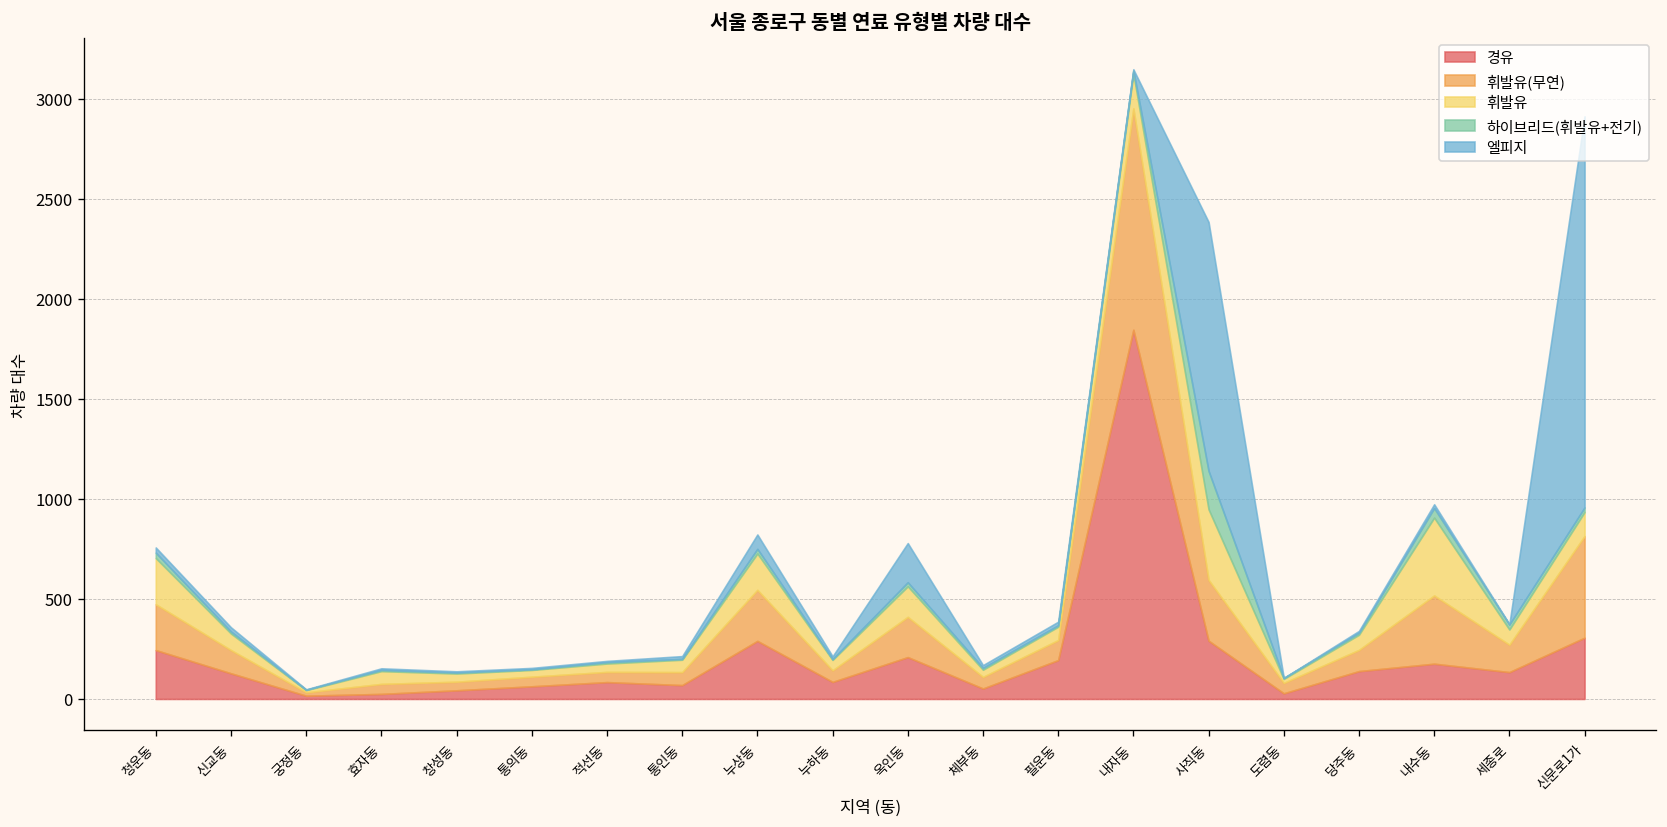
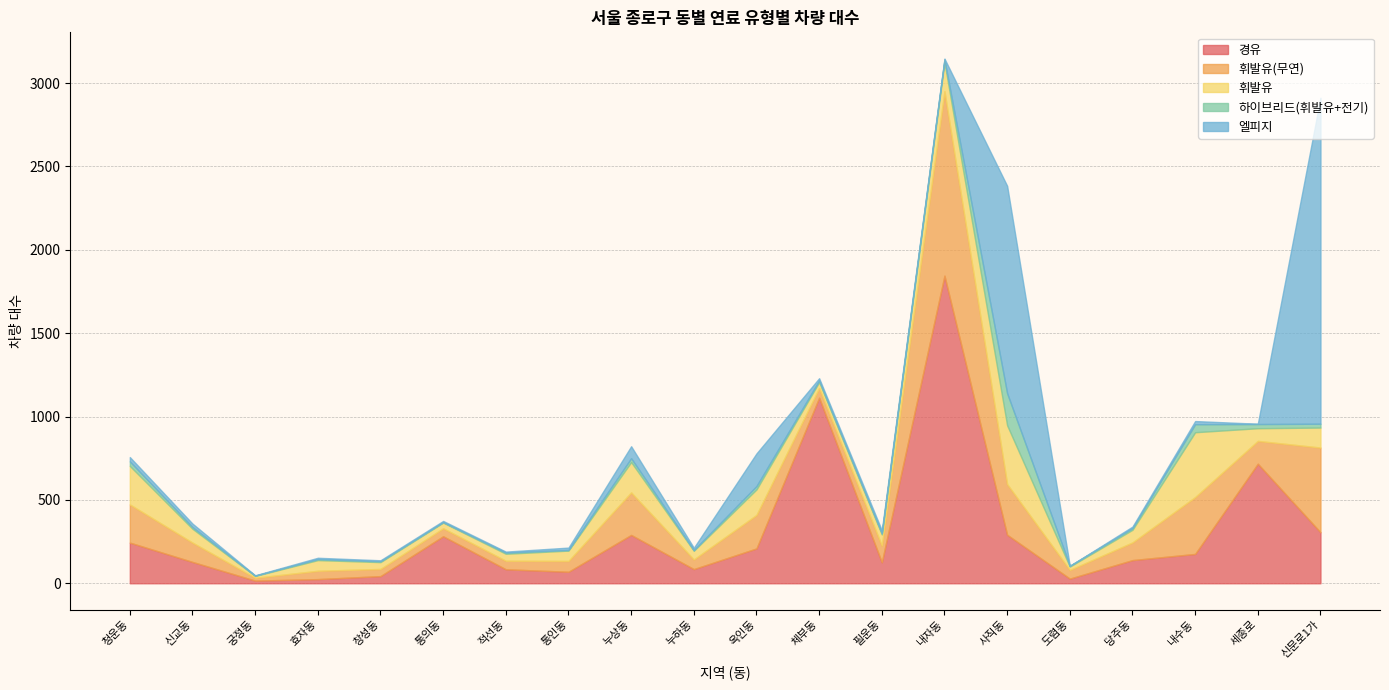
  {
    "경유": {
      "청운동": 240,
      "신교동": 130,
      "궁정동": 20,
      "효자동": 30,
      "창성동": 40,
-     "통의동": 60,
+     "통의동": 280,
      "적선동": 80,
      "통인동": 70,
      "누상동": 290,
      "누하동": 90,
      "옥인동": 210,
-     "체부동": 50,
-     "필운동": 190,
+     "체부동": 1110,
+     "필운동": 130,
      "내자동": 1850,
      "사직동": 290,
      "도렴동": 30,
      "당주동": 140,
      "내수동": 180,
-     "세종로": 130,
+     "세종로": 720,
      "신문로1가": 310
    },
    "하이브리드(휘발유+전기)": {
      "청운동": 30,
      "누상동": 20,
      "옥인동": 20,
      "사직동": 190,
      "내수동": 50,
      "신문로1가": 20
    },
    "엘피지": {
      "청운동": 30,
      "신교동": 20,
      "누상동": 70,
      "옥인동": 200,
      "필운동": 20,
      "사직동": 1240,
      "내수동": 20
    }
  }
